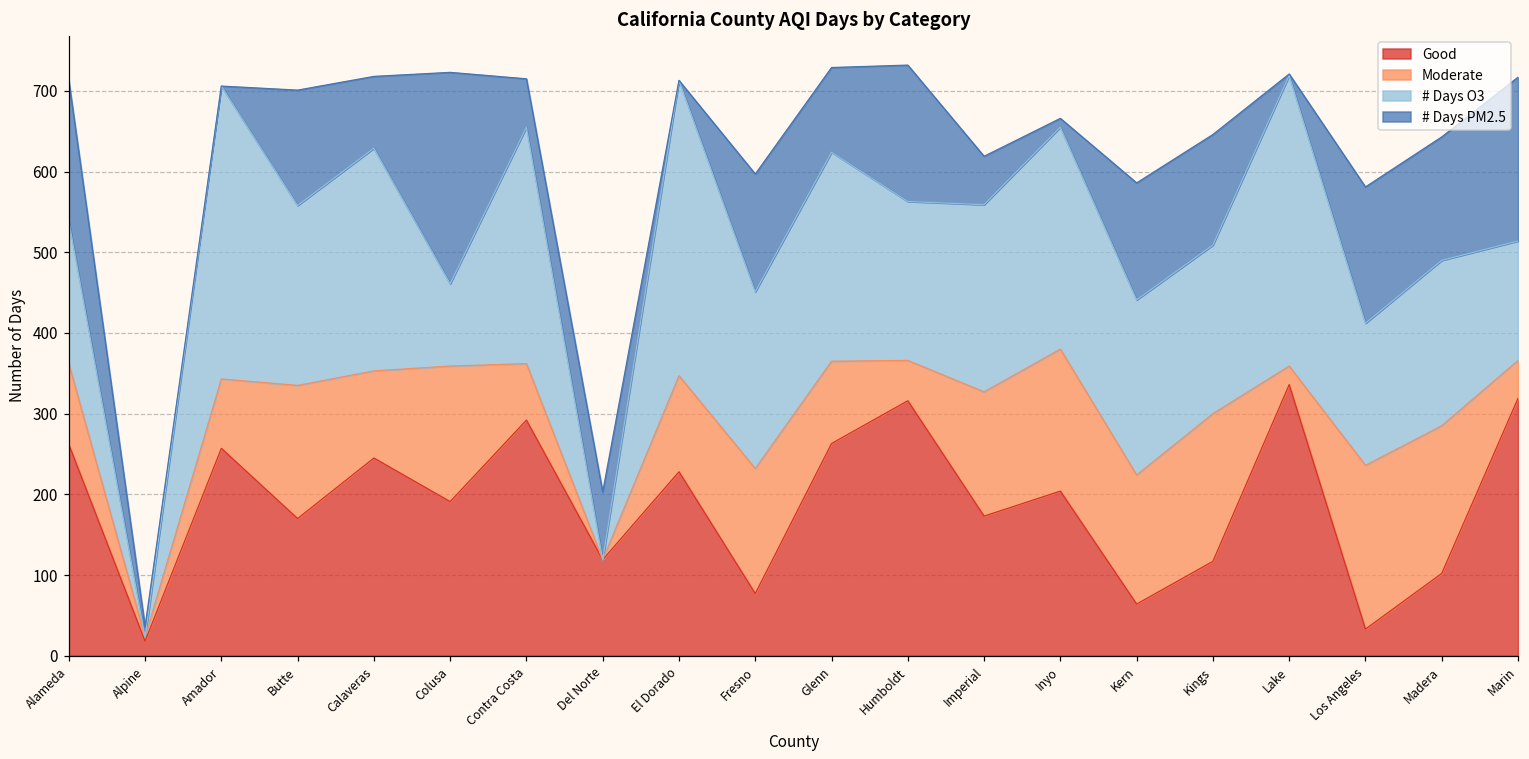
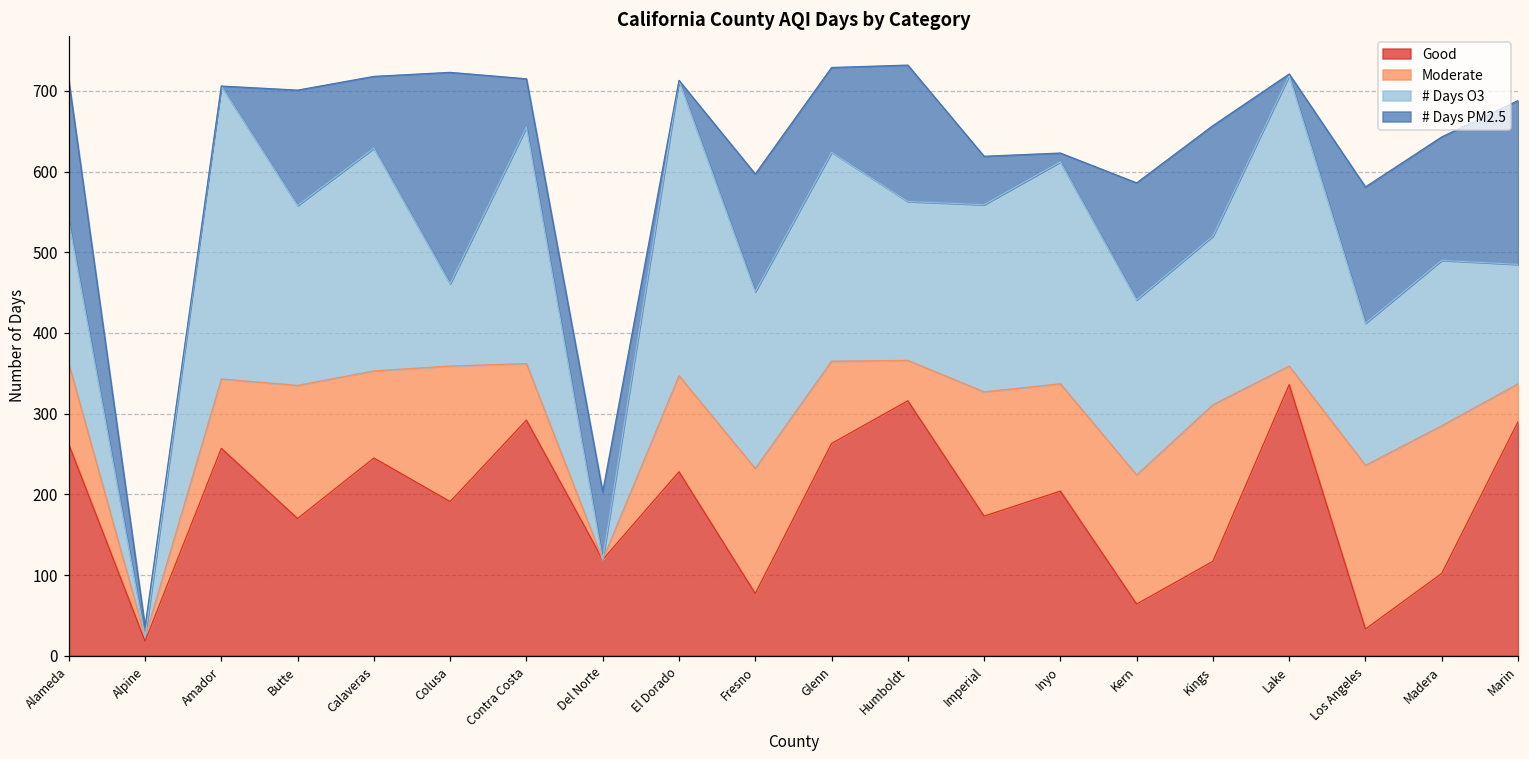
  {
    "Good": {
      "Alameda": 260,
      "Alpine": 20,
      "Amador": 260,
      "Butte": 170,
      "Calaveras": 250,
      "Colusa": 190,
      "Contra Costa": 290,
      "El Dorado": 230,
      "Fresno": 80,
      "Glenn": 260,
      "Humboldt": 320,
      "Imperial": 170,
      "Inyo": 200,
      "Kern": 60,
      "Kings": 120,
      "Lake": 340,
      "Los Angeles": 30,
      "Madera": 100,
-     "Marin": 320
+     "Marin": 290
    },
    "Moderate": {
      "Alameda": 100,
      "Amador": 90,
      "Butte": 170,
      "Calaveras": 110,
      "Colusa": 170,
      "Contra Costa": 70,
      "El Dorado": 120,
      "Fresno": 160,
      "Glenn": 100,
      "Humboldt": 50,
      "Imperial": 150,
-     "Inyo": 180,
+     "Inyo": 130,
      "Kern": 160,
-     "Kings": 180,
+     "Kings": 190,
      "Lake": 20,
      "Los Angeles": 200,
      "Madera": 180,
      "Marin": 50
    },
    "# Days O3": {
      "Alameda": 180,
      "Butte": 220,
      "Calaveras": 280,
      "Colusa": 100,
      "Contra Costa": 290,
      "Fresno": 220,
      "Glenn": 260,
      "Humboldt": 200,
      "Imperial": 230,
      "Inyo": 280,
      "Kern": 220,
      "Kings": 210,
      "Los Angeles": 180,
      "Madera": 210,
      "Marin": 150
    },
    "# Days PM2.5": {
      "Alameda": 170,
      "Alpine": 10,
      "Butte": 140,
      "Calaveras": 90,
      "Colusa": 260,
      "Contra Costa": 60,
      "Del Norte": 80,
      "Fresno": 150,
      "Glenn": 110,
      "Humboldt": 170,
      "Imperial": 60,
      "Inyo": 10,
      "Kern": 150,
      "Kings": 140,
      "Los Angeles": 170,
      "Madera": 150,
      "Marin": 200
    }
  }
